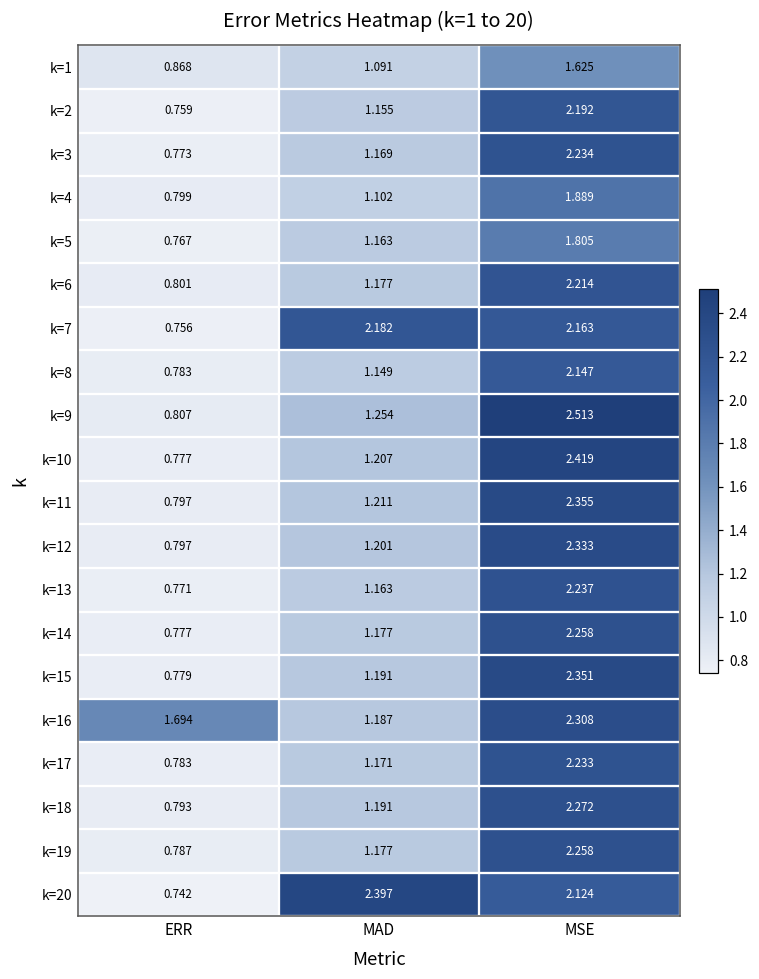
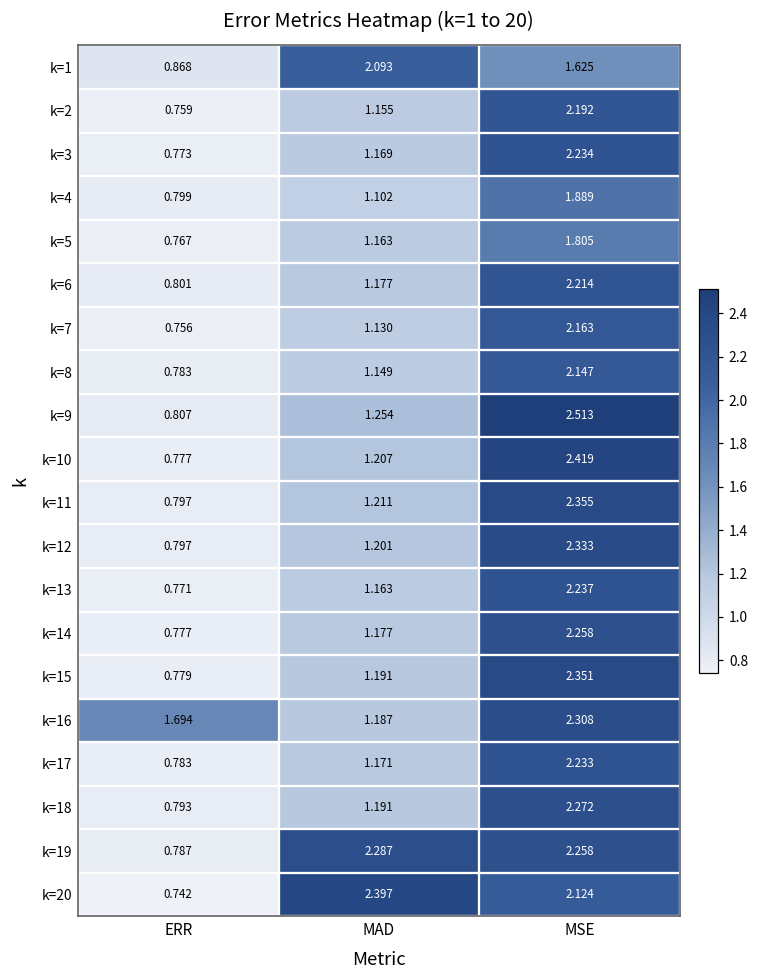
  {
    "k=1": {
      "ERR": 0.868,
-     "MAD": 1.091,
+     "MAD": 2.093,
      "MSE": 1.625
    },
    "k=2": {
      "ERR": 0.759,
      "MAD": 1.155,
      "MSE": 2.192
    },
    "k=3": {
      "ERR": 0.773,
      "MAD": 1.169,
      "MSE": 2.234
    },
    "k=4": {
      "ERR": 0.799,
      "MAD": 1.102,
      "MSE": 1.889
    },
    "k=5": {
      "ERR": 0.767,
      "MAD": 1.163,
      "MSE": 1.805
    },
    "k=6": {
      "ERR": 0.801,
      "MAD": 1.177,
      "MSE": 2.214
    },
    "k=7": {
      "ERR": 0.756,
-     "MAD": 2.182,
+     "MAD": 1.130,
      "MSE": 2.163
    },
    "k=8": {
      "ERR": 0.783,
      "MAD": 1.149,
      "MSE": 2.147
    },
    "k=9": {
      "ERR": 0.807,
      "MAD": 1.254,
      "MSE": 2.513
    },
    "k=10": {
      "ERR": 0.777,
      "MAD": 1.207,
      "MSE": 2.419
    },
    "k=11": {
      "ERR": 0.797,
      "MAD": 1.211,
      "MSE": 2.355
    },
    "k=12": {
      "ERR": 0.797,
      "MAD": 1.201,
      "MSE": 2.333
    },
    "k=13": {
      "ERR": 0.771,
      "MAD": 1.163,
      "MSE": 2.237
    },
    "k=14": {
      "ERR": 0.777,
      "MAD": 1.177,
      "MSE": 2.258
    },
    "k=15": {
      "ERR": 0.779,
      "MAD": 1.191,
      "MSE": 2.351
    },
    "k=16": {
      "ERR": 1.694,
      "MAD": 1.187,
      "MSE": 2.308
    },
    "k=17": {
      "ERR": 0.783,
      "MAD": 1.171,
      "MSE": 2.233
    },
    "k=18": {
      "ERR": 0.793,
      "MAD": 1.191,
      "MSE": 2.272
    },
    "k=19": {
      "ERR": 0.787,
-     "MAD": 1.177,
+     "MAD": 2.287,
      "MSE": 2.258
    },
    "k=20": {
      "ERR": 0.742,
      "MAD": 2.397,
      "MSE": 2.124
    }
  }
